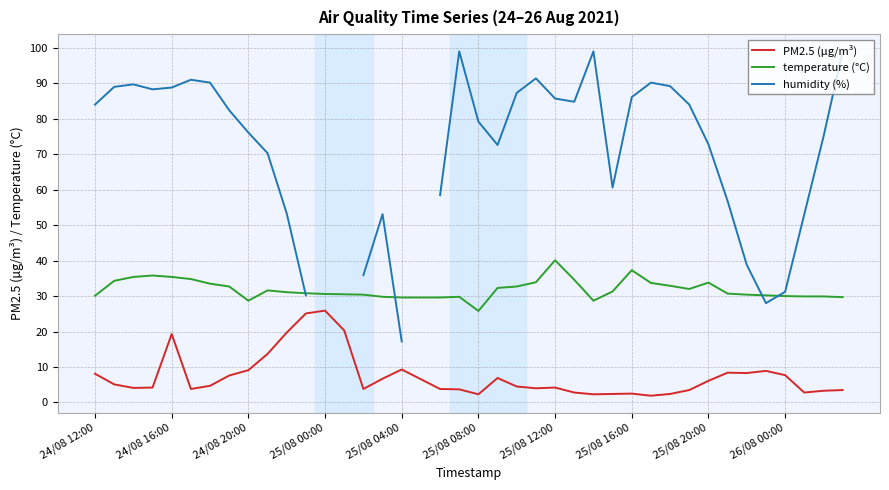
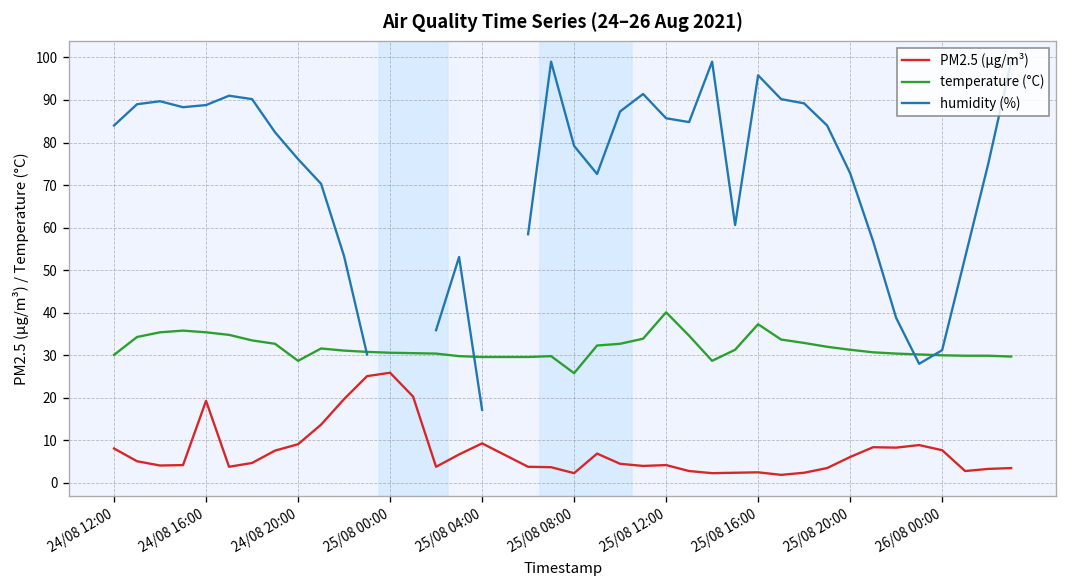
  {
    "PM2.5 (µg/m³)": {
      "24/08 12:00": 8,
      "24/08 16:00": 19,
      "24/08 20:00": 9,
      "25/08 00:00": 26,
      "25/08 04:00": 9,
      "25/08 08:00": 2,
      "25/08 12:00": 4,
      "25/08 16:00": 3,
      "25/08 20:00": 6,
      "26/08 00:00": 8
    },
    "temperature (°C)": {
      "24/08 12:00": 30,
      "24/08 16:00": 35,
      "24/08 20:00": 29,
      "25/08 00:00": 31,
      "25/08 04:00": 30,
      "25/08 08:00": 26,
      "25/08 12:00": 40,
      "25/08 16:00": 37,
-     "25/08 20:00": 34,
+     "25/08 20:00": 31,
      "26/08 00:00": 30
    },
    "humidity (%)": {
      "24/08 12:00": 84,
      "24/08 16:00": 89,
      "24/08 20:00": 76,
      "25/08 04:00": 17,
      "25/08 08:00": 79,
      "25/08 12:00": 86,
-     "25/08 16:00": 86,
+     "25/08 16:00": 96,
      "25/08 20:00": 73,
      "26/08 00:00": 31
    }
  }
